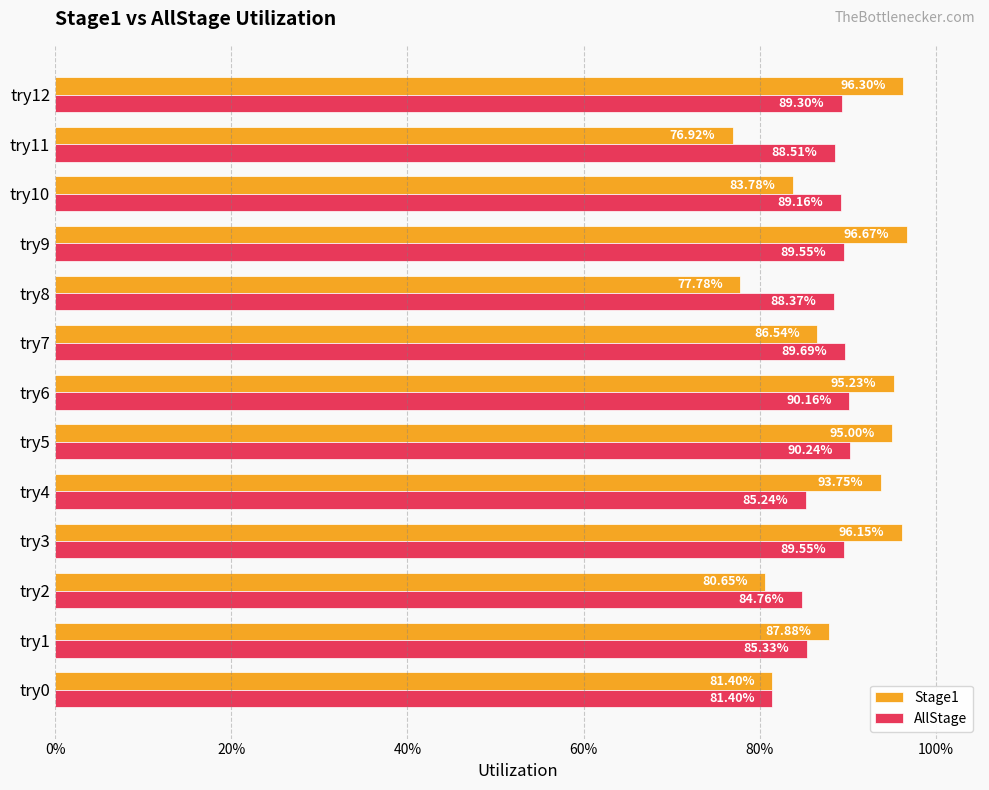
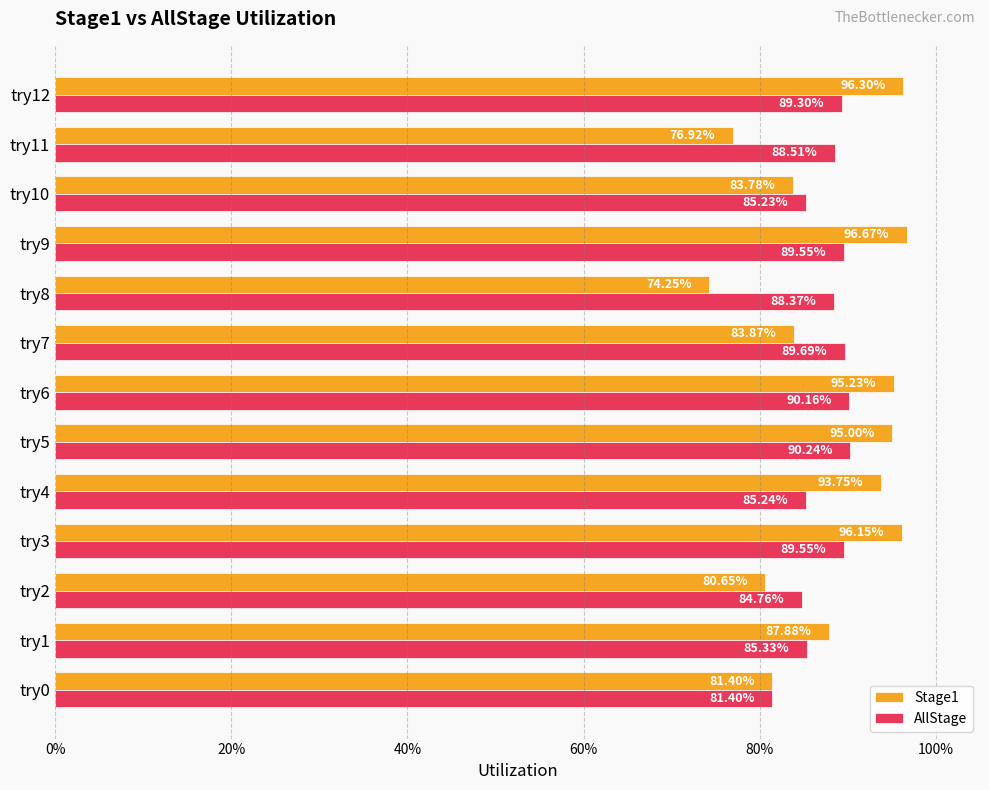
  {
    "Stage1": {
      "try12": "96.30%",
      "try11": "76.92%",
      "try10": "83.78%",
      "try9": "96.67%",
-     "try8": "77.78%",
-     "try7": "86.54%",
+     "try8": "74.25%",
+     "try7": "83.87%",
      "try6": "95.23%",
      "try5": "95.00%",
      "try4": "93.75%",
      "try3": "96.15%",
      "try2": "80.65%",
      "try1": "87.88%",
      "try0": "81.40%"
    },
    "AllStage": {
      "try12": "89.30%",
      "try11": "88.51%",
-     "try10": "89.16%",
+     "try10": "85.23%",
      "try9": "89.55%",
      "try8": "88.37%",
      "try7": "89.69%",
      "try6": "90.16%",
      "try5": "90.24%",
      "try4": "85.24%",
      "try3": "89.55%",
      "try2": "84.76%",
      "try1": "85.33%",
      "try0": "81.40%"
    }
  }
